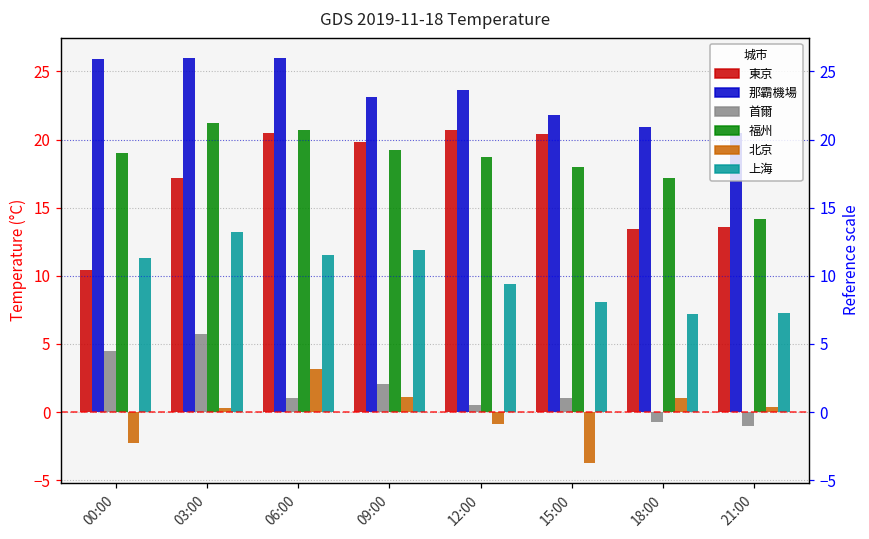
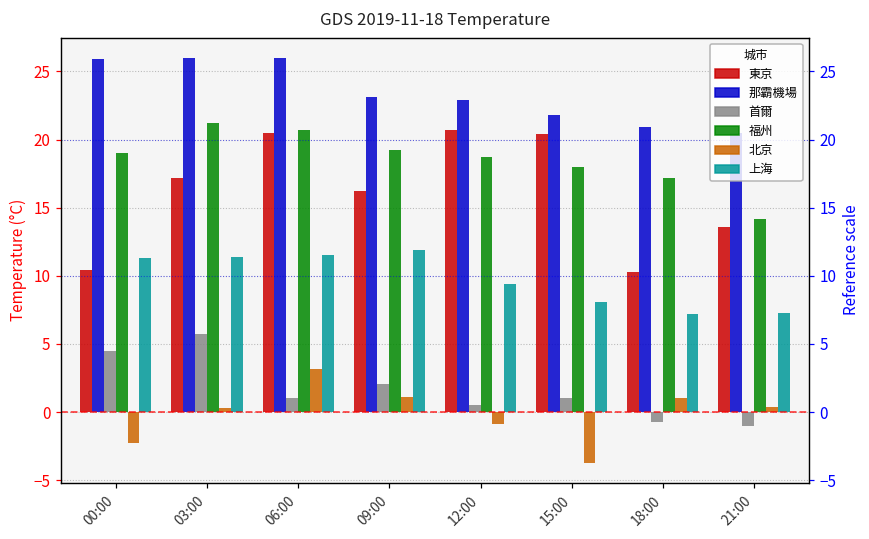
  {
    "東京": {
      "00:00": 10.4,
      "03:00": 17.2,
      "06:00": 20.5,
-     "09:00": 19.8,
+     "09:00": 16.2,
      "12:00": 20.7,
      "15:00": 20.4,
-     "18:00": 13.4,
+     "18:00": 10.3,
      "21:00": 13.6
    },
    "那霸機場": {
      "00:00": 25.9,
      "03:00": 26.0,
      "06:00": 26.0,
      "09:00": 23.1,
-     "12:00": 23.6,
+     "12:00": 22.9,
      "15:00": 21.8,
      "18:00": 20.9
    },
    "首爾": {
      "00:00": 4.5,
      "03:00": 5.7,
      "06:00": 1.0,
      "09:00": 2.1,
      "12:00": 0.5,
      "15:00": 1.0,
      "18:00": -0.7,
      "21:00": -1.0
    },
    "福州": {
      "00:00": 19.0,
      "03:00": 21.2,
      "06:00": 20.7,
      "09:00": 19.2,
      "12:00": 18.7,
      "15:00": 18.0,
      "18:00": 17.2,
      "21:00": 14.2
    },
    "北京": {
      "00:00": -2.3,
      "03:00": 0.3,
      "06:00": 3.2,
      "09:00": 1.1,
      "12:00": -0.9,
      "15:00": -3.7,
      "18:00": 1.0,
      "21:00": 0.4
    },
    "上海": {
      "00:00": 11.3,
-     "03:00": 13.2,
+     "03:00": 11.4,
      "06:00": 11.5,
      "09:00": 11.9,
      "12:00": 9.4,
      "15:00": 8.1,
      "18:00": 7.2,
      "21:00": 7.3
    }
  }
